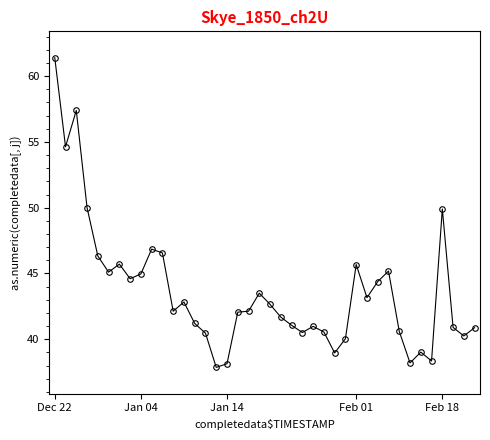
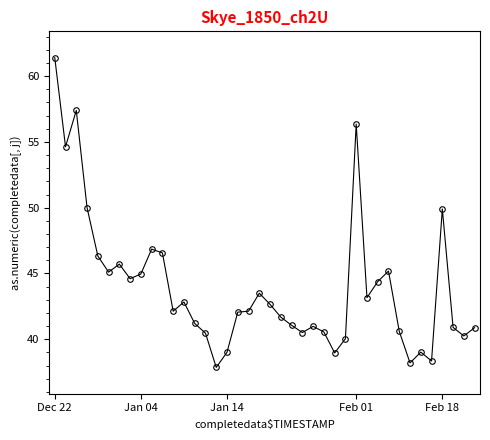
  {
    "Dec 22": 61.4,
    "Jan 04": 45.0,
-   "Jan 14": 38.1,
-   "Feb 01": 45.7,
+   "Jan 14": 39.0,
+   "Feb 01": 56.4,
    "Feb 18": 49.9
  }
